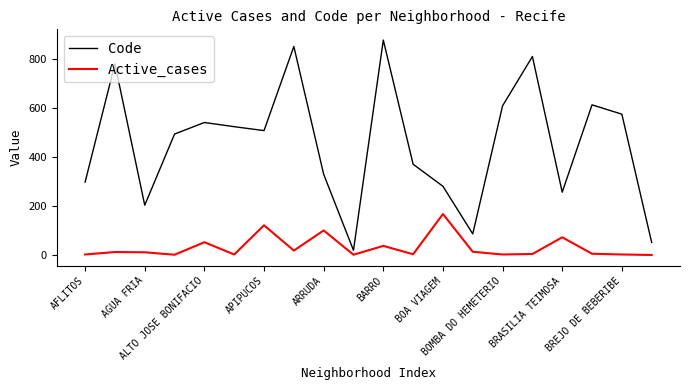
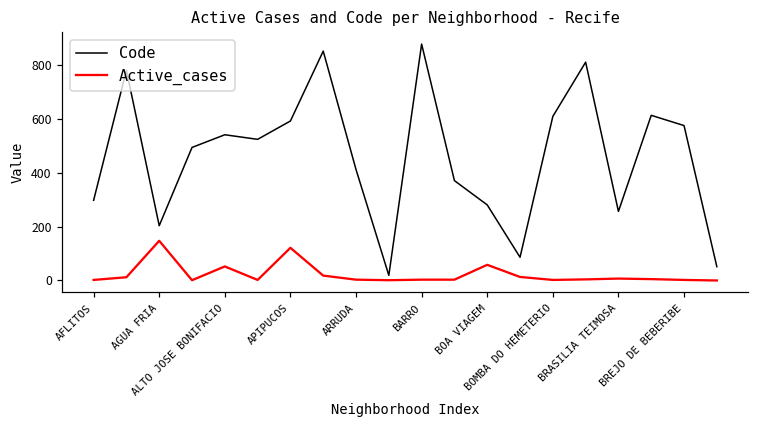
  {
    "Code": {
      "AFLITOS": 300,
      "AGUA FRIA": 200,
      "ALTO JOSE BONIFACIO": 540,
-     "APIPUCOS": 510,
-     "ARRUDA": 330,
+     "APIPUCOS": 590,
+     "ARRUDA": 410,
      "BARRO": 880,
      "BOA VIAGEM": 280,
      "BOMBA DO HEMETERIO": 610,
      "BRASILIA TEIMOSA": 260,
      "BREJO DE BEBERIBE": 570
    },
    "Active_cases": {
      "AFLITOS": 0,
-     "AGUA FRIA": 10,
+     "AGUA FRIA": 150,
      "ALTO JOSE BONIFACIO": 50,
      "APIPUCOS": 120,
-     "ARRUDA": 100,
-     "BARRO": 40,
-     "BOA VIAGEM": 170,
+     "ARRUDA": 0,
+     "BARRO": 0,
+     "BOA VIAGEM": 60,
      "BOMBA DO HEMETERIO": 0,
-     "BRASILIA TEIMOSA": 70,
+     "BRASILIA TEIMOSA": 10,
      "BREJO DE BEBERIBE": 0
    }
  }
